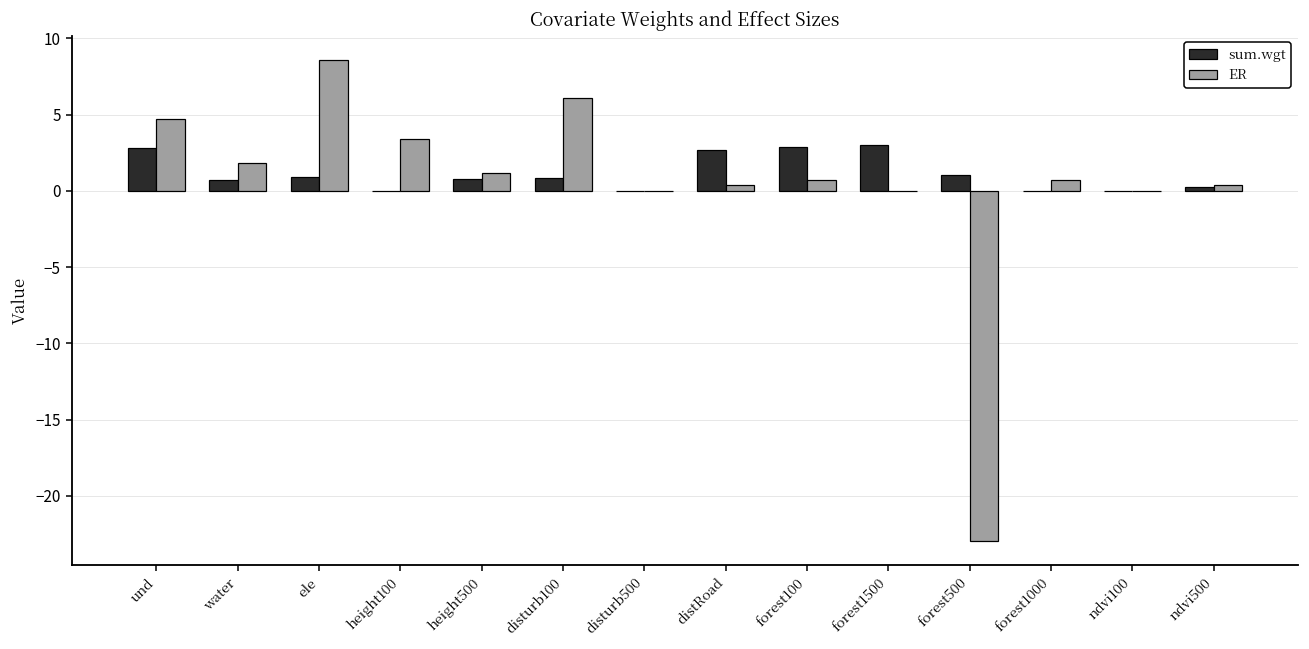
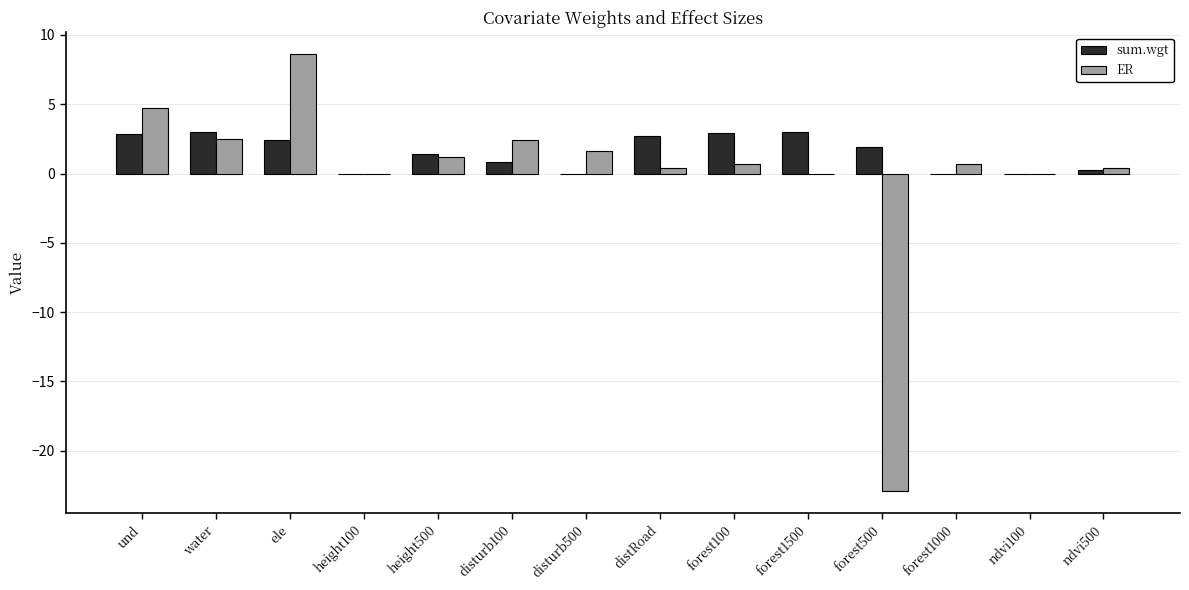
  {
    "sum.wgt": {
      "und": 2.8,
-     "water": 0.7,
-     "ele": 0.9,
+     "water": 3.0,
+     "ele": 2.4,
      "height100": 0.0,
-     "height500": 0.8,
+     "height500": 1.4,
      "disturb100": 0.9,
      "disturb500": 0.0,
      "distRoad": 2.7,
      "forest100": 2.9,
      "forest1500": 3.0,
-     "forest500": 1.0,
+     "forest500": 1.9,
      "forest1000": 0.0,
      "ndvi100": 0.0,
      "ndvi500": 0.3
    },
    "ER": {
      "und": 4.7,
-     "water": 1.8,
+     "water": 2.5,
      "ele": 8.6,
-     "height100": 3.4,
+     "height100": 0.0,
      "height500": 1.2,
-     "disturb100": 6.1,
-     "disturb500": 0.0,
+     "disturb100": 2.4,
+     "disturb500": 1.6,
      "distRoad": 0.4,
      "forest100": 0.7,
      "forest1500": 0.0,
      "forest500": -22.9,
      "forest1000": 0.7,
      "ndvi100": 0.0,
      "ndvi500": 0.4
    }
  }
